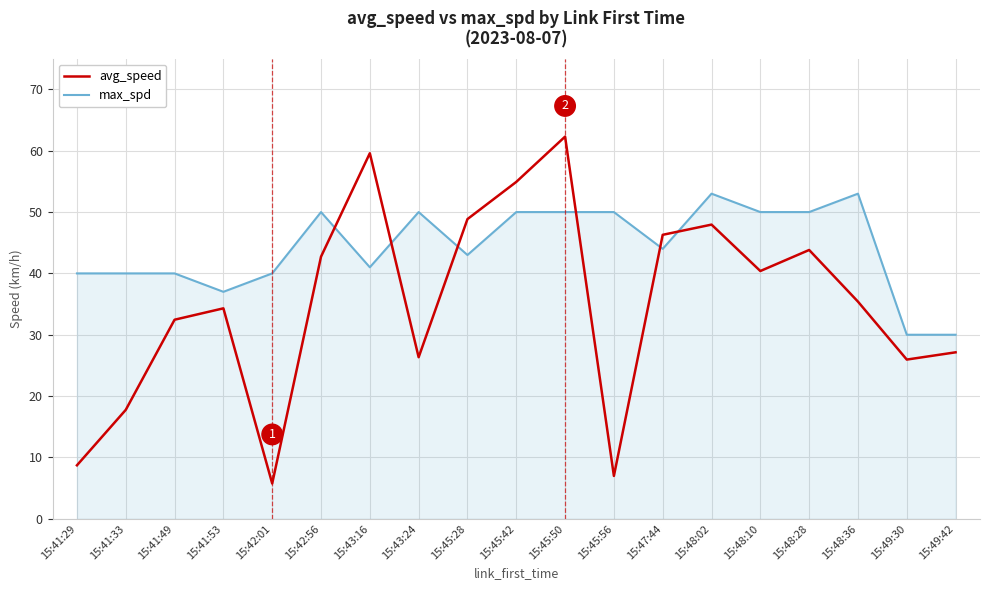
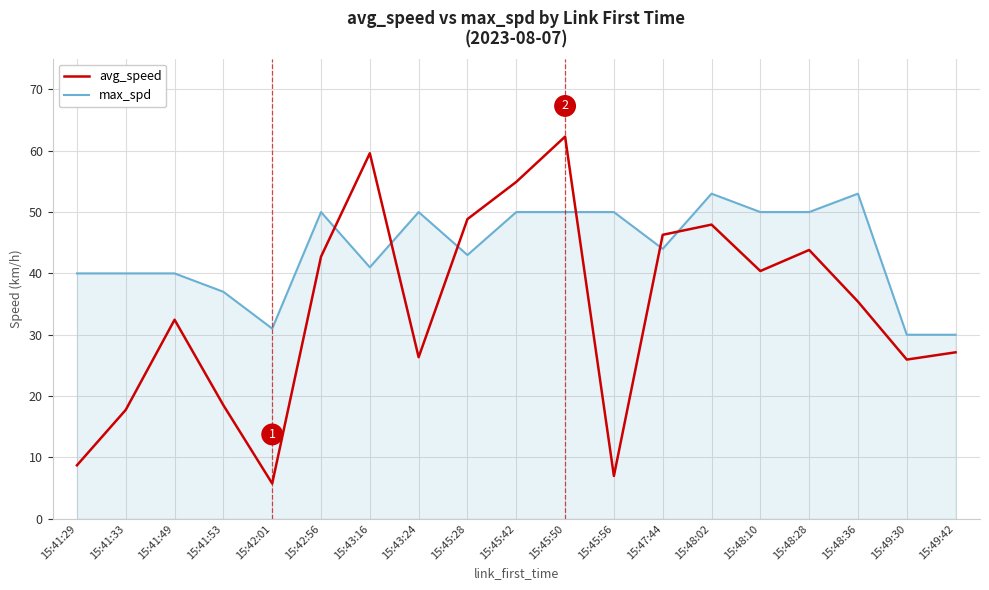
  {
    "avg_speed": {
      "15:41:29": 9,
      "15:41:33": 18,
      "15:41:49": 32,
-     "15:41:53": 34,
+     "15:41:53": 19,
      "15:42:01": 6,
      "15:42:56": 43,
      "15:43:16": 60,
      "15:43:24": 26,
      "15:45:28": 49,
      "15:45:42": 55,
      "15:45:56": 7,
      "15:47:44": 46,
      "15:48:02": 48,
      "15:48:10": 40,
      "15:48:28": 44,
      "15:48:36": 35,
      "15:49:30": 26,
      "15:49:42": 27
    },
    "max_spd": {
      "15:41:29": 40,
      "15:41:33": 40,
      "15:41:49": 40,
      "15:41:53": 37,
-     "15:42:01": 40,
+     "15:42:01": 31,
      "15:42:56": 50,
      "15:43:16": 41,
      "15:43:24": 50,
      "15:45:28": 43,
      "15:45:42": 50,
      "15:45:50": 50,
      "15:45:56": 50,
      "15:47:44": 44,
      "15:48:02": 53,
      "15:48:10": 50,
      "15:48:28": 50,
      "15:48:36": 53,
      "15:49:30": 30,
      "15:49:42": 30
    }
  }
